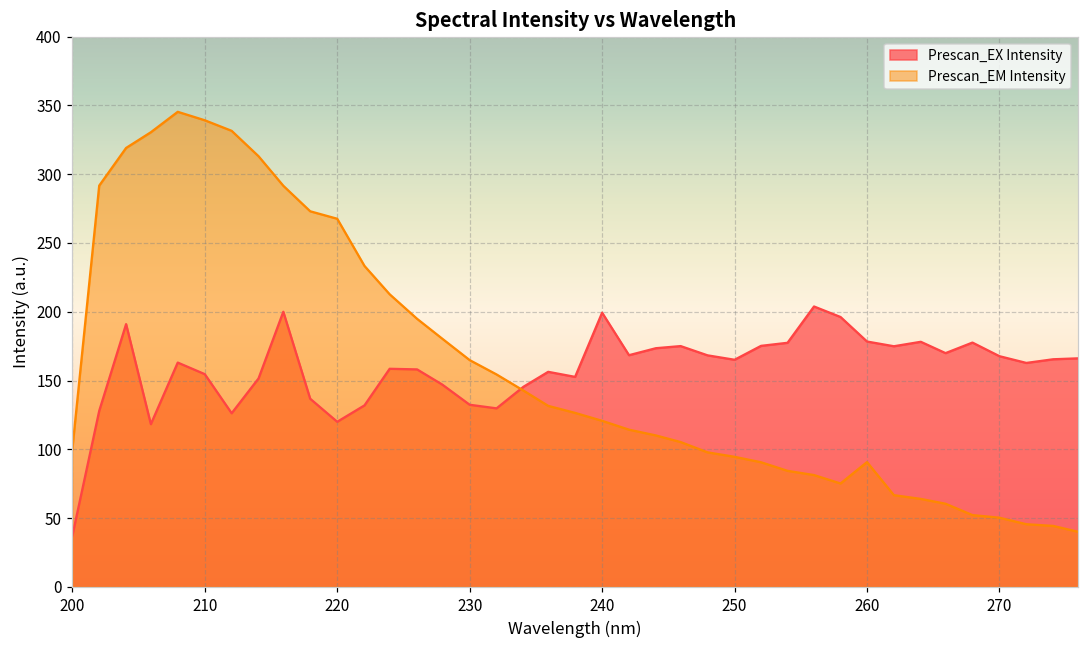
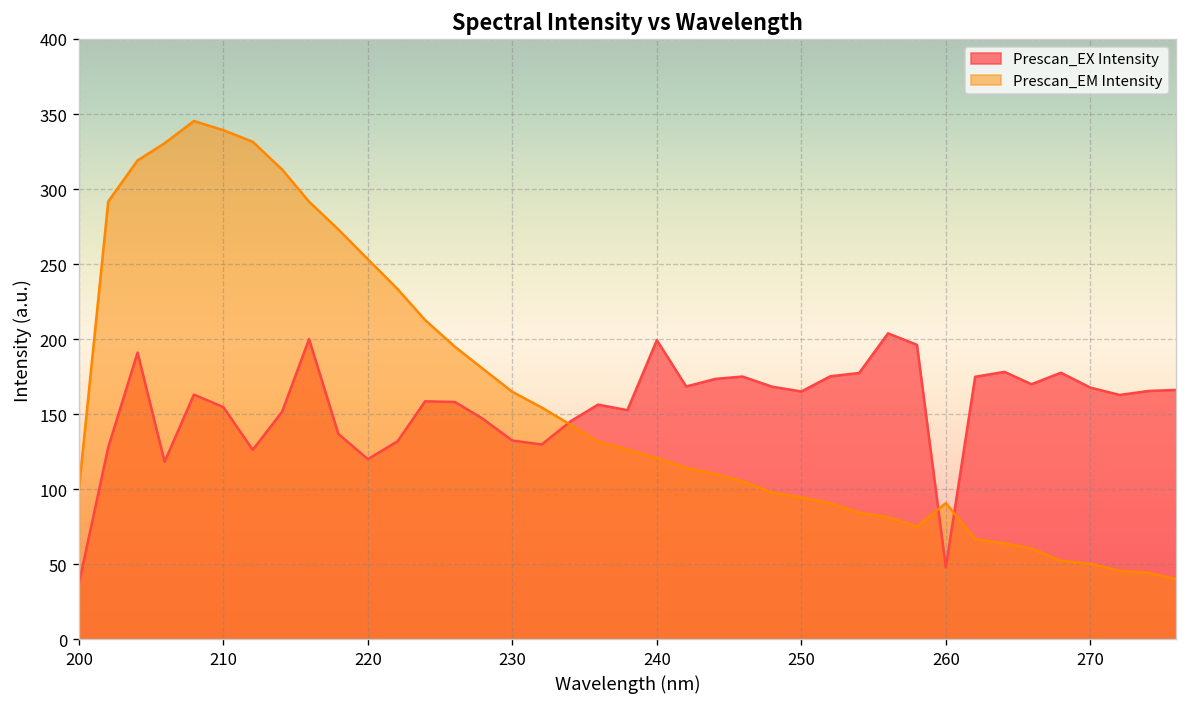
  {
    "Prescan_EX Intensity": {
      "200": 37,
      "210": 155,
      "220": 120,
      "230": 132,
      "240": 199,
      "250": 165,
-     "260": 178,
+     "260": 48,
      "270": 168
    },
    "Prescan_EM Intensity": {
      "200": 100,
      "210": 339,
-     "220": 268,
+     "220": 253,
      "230": 165,
      "240": 121,
      "250": 95,
      "260": 91,
      "270": 50
    }
  }
